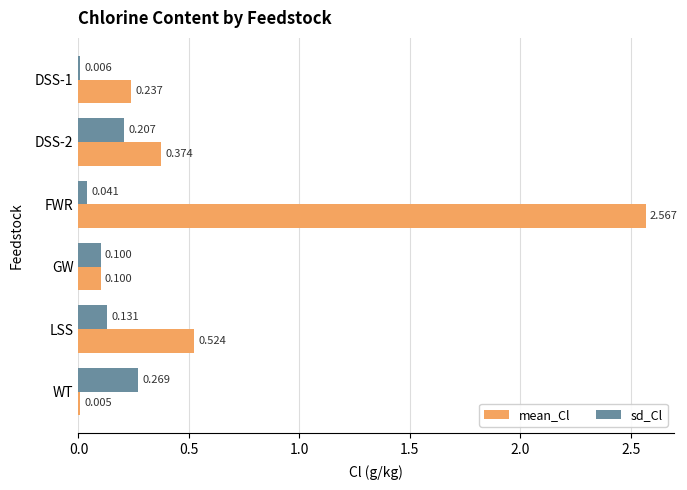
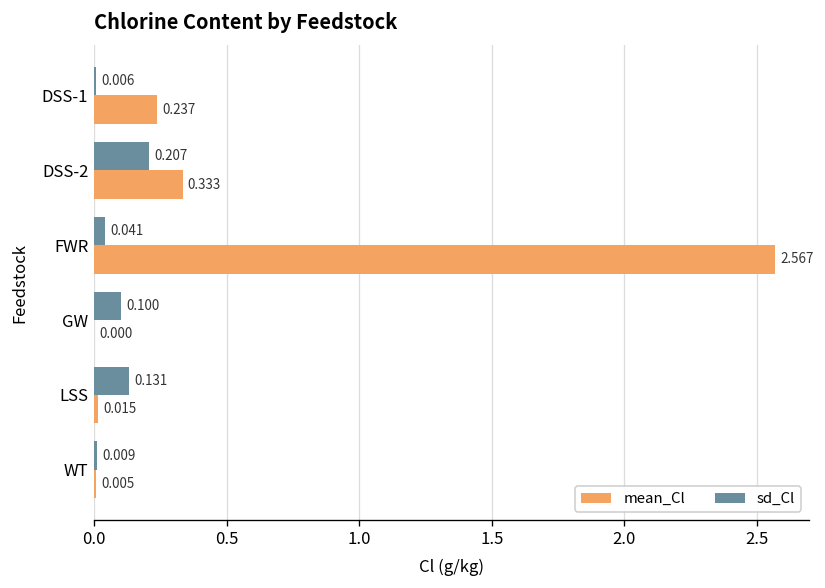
  {
    "mean_Cl": {
      "DSS-1": 0.237,
-     "DSS-2": 0.374,
+     "DSS-2": 0.333,
      "FWR": 2.567,
-     "GW": 0.100,
-     "LSS": 0.524,
+     "GW": 0.000,
+     "LSS": 0.015,
      "WT": 0.005
    },
    "sd_Cl": {
      "DSS-1": 0.006,
      "DSS-2": 0.207,
      "FWR": 0.041,
      "GW": 0.100,
      "LSS": 0.131,
-     "WT": 0.269
+     "WT": 0.009
    }
  }
